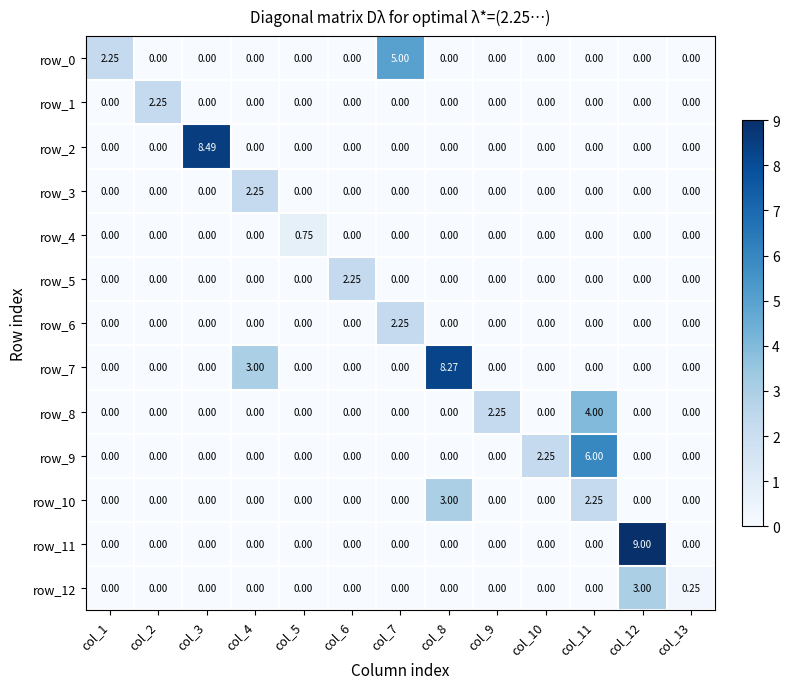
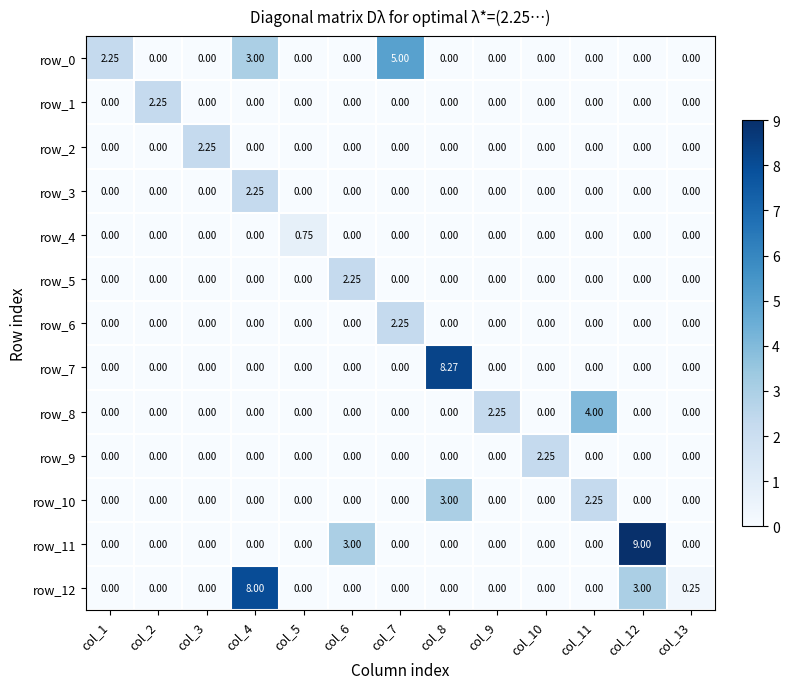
  {
    "row_0": {
      "col_1": 2.25,
      "col_2": 0.00,
      "col_3": 0.00,
-     "col_4": 0.00,
+     "col_4": 3.00,
      "col_5": 0.00,
      "col_6": 0.00,
      "col_7": 5.00,
      "col_8": 0.00,
      "col_9": 0.00,
      "col_10": 0.00,
      "col_11": 0.00,
      "col_12": 0.00,
      "col_13": 0.00
    },
    "row_1": {
      "col_1": 0.00,
      "col_2": 2.25,
      "col_3": 0.00,
      "col_4": 0.00,
      "col_5": 0.00,
      "col_6": 0.00,
      "col_7": 0.00,
      "col_8": 0.00,
      "col_9": 0.00,
      "col_10": 0.00,
      "col_11": 0.00,
      "col_12": 0.00,
      "col_13": 0.00
    },
    "row_2": {
      "col_1": 0.00,
      "col_2": 0.00,
-     "col_3": 8.49,
+     "col_3": 2.25,
      "col_4": 0.00,
      "col_5": 0.00,
      "col_6": 0.00,
      "col_7": 0.00,
      "col_8": 0.00,
      "col_9": 0.00,
      "col_10": 0.00,
      "col_11": 0.00,
      "col_12": 0.00,
      "col_13": 0.00
    },
    "row_3": {
      "col_1": 0.00,
      "col_2": 0.00,
      "col_3": 0.00,
      "col_4": 2.25,
      "col_5": 0.00,
      "col_6": 0.00,
      "col_7": 0.00,
      "col_8": 0.00,
      "col_9": 0.00,
      "col_10": 0.00,
      "col_11": 0.00,
      "col_12": 0.00,
      "col_13": 0.00
    },
    "row_4": {
      "col_1": 0.00,
      "col_2": 0.00,
      "col_3": 0.00,
      "col_4": 0.00,
      "col_5": 0.75,
      "col_6": 0.00,
      "col_7": 0.00,
      "col_8": 0.00,
      "col_9": 0.00,
      "col_10": 0.00,
      "col_11": 0.00,
      "col_12": 0.00,
      "col_13": 0.00
    },
    "row_5": {
      "col_1": 0.00,
      "col_2": 0.00,
      "col_3": 0.00,
      "col_4": 0.00,
      "col_5": 0.00,
      "col_6": 2.25,
      "col_7": 0.00,
      "col_8": 0.00,
      "col_9": 0.00,
      "col_10": 0.00,
      "col_11": 0.00,
      "col_12": 0.00,
      "col_13": 0.00
    },
    "row_6": {
      "col_1": 0.00,
      "col_2": 0.00,
      "col_3": 0.00,
      "col_4": 0.00,
      "col_5": 0.00,
      "col_6": 0.00,
      "col_7": 2.25,
      "col_8": 0.00,
      "col_9": 0.00,
      "col_10": 0.00,
      "col_11": 0.00,
      "col_12": 0.00,
      "col_13": 0.00
    },
    "row_7": {
      "col_1": 0.00,
      "col_2": 0.00,
      "col_3": 0.00,
-     "col_4": 3.00,
+     "col_4": 0.00,
      "col_5": 0.00,
      "col_6": 0.00,
      "col_7": 0.00,
      "col_8": 8.27,
      "col_9": 0.00,
      "col_10": 0.00,
      "col_11": 0.00,
      "col_12": 0.00,
      "col_13": 0.00
    },
    "row_8": {
      "col_1": 0.00,
      "col_2": 0.00,
      "col_3": 0.00,
      "col_4": 0.00,
      "col_5": 0.00,
      "col_6": 0.00,
      "col_7": 0.00,
      "col_8": 0.00,
      "col_9": 2.25,
      "col_10": 0.00,
      "col_11": 4.00,
      "col_12": 0.00,
      "col_13": 0.00
    },
    "row_9": {
      "col_1": 0.00,
      "col_2": 0.00,
      "col_3": 0.00,
      "col_4": 0.00,
      "col_5": 0.00,
      "col_6": 0.00,
      "col_7": 0.00,
      "col_8": 0.00,
      "col_9": 0.00,
      "col_10": 2.25,
-     "col_11": 6.00,
+     "col_11": 0.00,
      "col_12": 0.00,
      "col_13": 0.00
    },
    "row_10": {
      "col_1": 0.00,
      "col_2": 0.00,
      "col_3": 0.00,
      "col_4": 0.00,
      "col_5": 0.00,
      "col_6": 0.00,
      "col_7": 0.00,
      "col_8": 3.00,
      "col_9": 0.00,
      "col_10": 0.00,
      "col_11": 2.25,
      "col_12": 0.00,
      "col_13": 0.00
    },
    "row_11": {
      "col_1": 0.00,
      "col_2": 0.00,
      "col_3": 0.00,
      "col_4": 0.00,
      "col_5": 0.00,
-     "col_6": 0.00,
+     "col_6": 3.00,
      "col_7": 0.00,
      "col_8": 0.00,
      "col_9": 0.00,
      "col_10": 0.00,
      "col_11": 0.00,
      "col_12": 9.00,
      "col_13": 0.00
    },
    "row_12": {
      "col_1": 0.00,
      "col_2": 0.00,
      "col_3": 0.00,
-     "col_4": 0.00,
+     "col_4": 8.00,
      "col_5": 0.00,
      "col_6": 0.00,
      "col_7": 0.00,
      "col_8": 0.00,
      "col_9": 0.00,
      "col_10": 0.00,
      "col_11": 0.00,
      "col_12": 3.00,
      "col_13": 0.25
    }
  }
